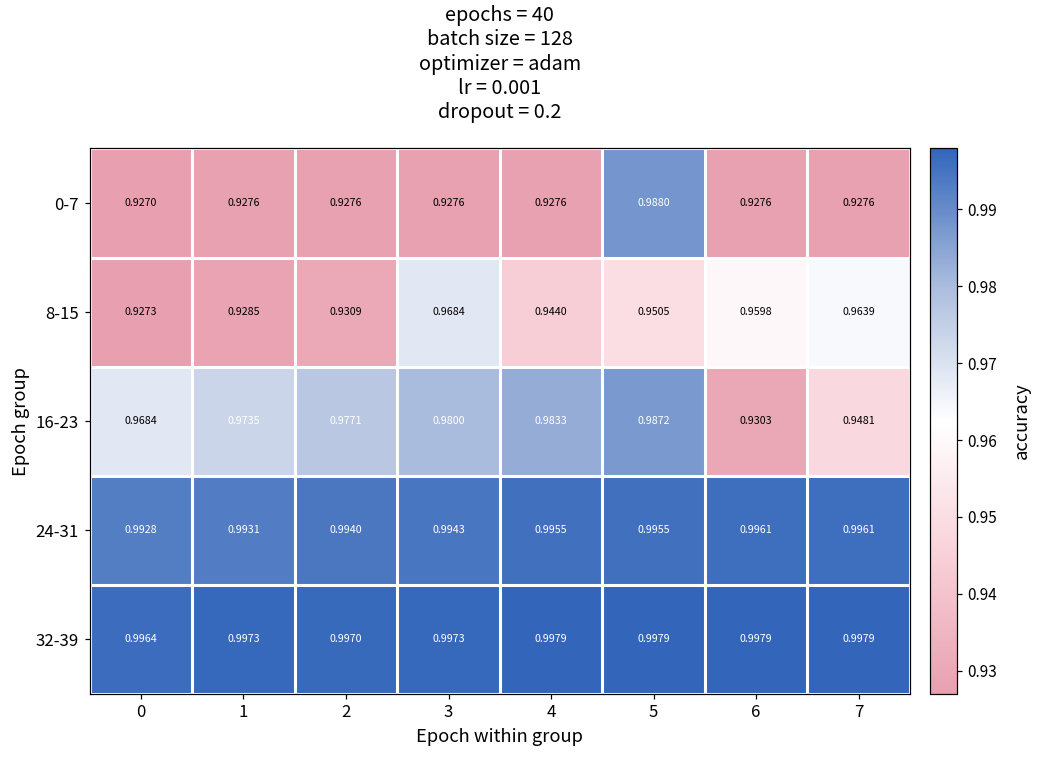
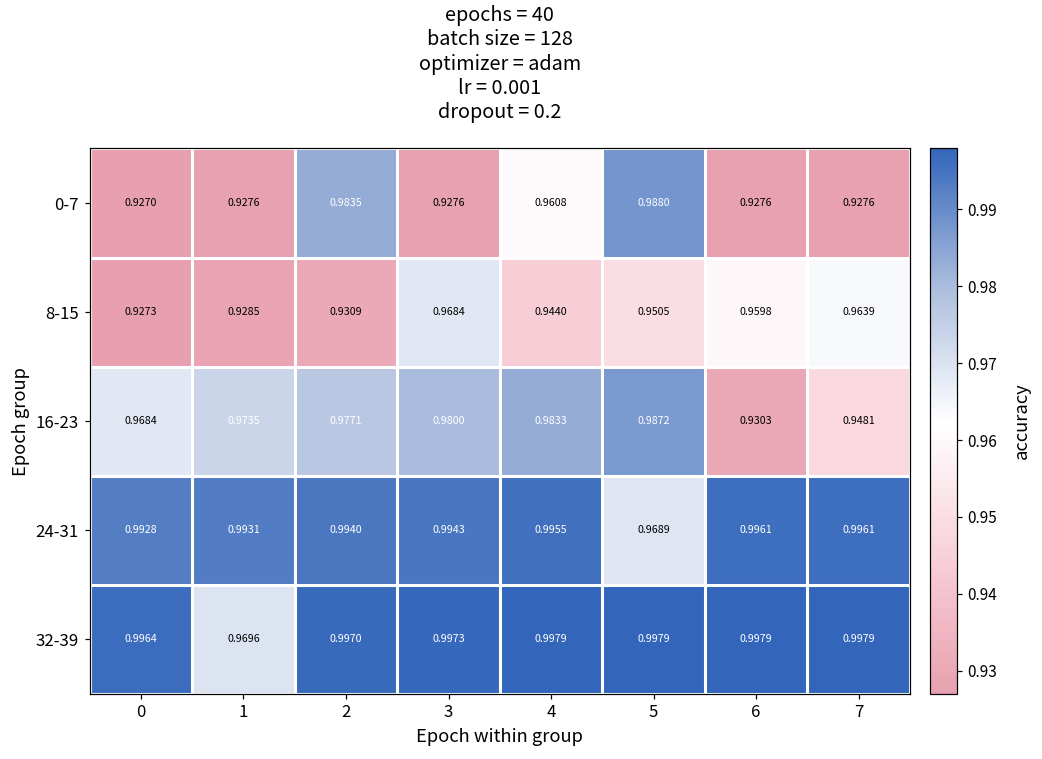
  {
    "0-7": {
      "0": 0.9270,
      "1": 0.9276,
-     "2": 0.9276,
+     "2": 0.9835,
      "3": 0.9276,
-     "4": 0.9276,
+     "4": 0.9608,
      "5": 0.9880,
      "6": 0.9276,
      "7": 0.9276
    },
    "8-15": {
      "0": 0.9273,
      "1": 0.9285,
      "2": 0.9309,
      "3": 0.9684,
      "4": 0.9440,
      "5": 0.9505,
      "6": 0.9598,
      "7": 0.9639
    },
    "16-23": {
      "0": 0.9684,
      "1": 0.9735,
      "2": 0.9771,
      "3": 0.9800,
      "4": 0.9833,
      "5": 0.9872,
      "6": 0.9303,
      "7": 0.9481
    },
    "24-31": {
      "0": 0.9928,
      "1": 0.9931,
      "2": 0.9940,
      "3": 0.9943,
      "4": 0.9955,
-     "5": 0.9955,
+     "5": 0.9689,
      "6": 0.9961,
      "7": 0.9961
    },
    "32-39": {
      "0": 0.9964,
-     "1": 0.9973,
+     "1": 0.9696,
      "2": 0.9970,
      "3": 0.9973,
      "4": 0.9979,
      "5": 0.9979,
      "6": 0.9979,
      "7": 0.9979
    }
  }
